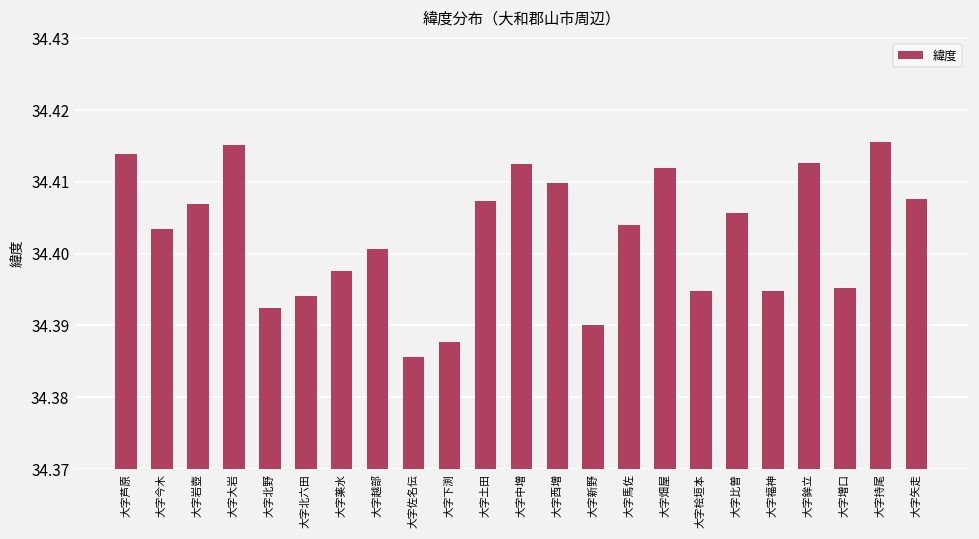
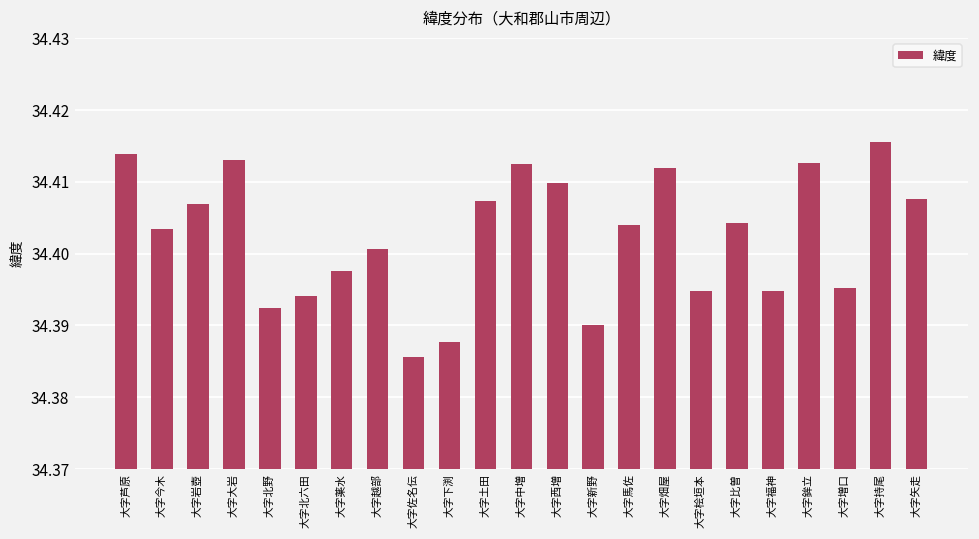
  {
    "大字芦原": 34.414,
    "大字今木": 34.404,
    "大字岩壺": 34.407,
-   "大字大岩": 34.415,
+   "大字大岩": 34.413,
    "大字北野": 34.392,
    "大字北六田": 34.394,
    "大字薬水": 34.398,
    "大字越部": 34.401,
    "大字佐名伝": 34.386,
    "大字下渕": 34.388,
    "大字土田": 34.407,
    "大字中増": 34.413,
    "大字西増": 34.410,
    "大字新野": 34.390,
    "大字馬佐": 34.404,
    "大字畑屋": 34.412,
    "大字桧垣本": 34.395,
-   "大字比曽": 34.406,
+   "大字比曽": 34.404,
    "大字福神": 34.395,
    "大字鉾立": 34.413,
    "大字増口": 34.395,
    "大字持尾": 34.416,
    "大字矢走": 34.408
  }
